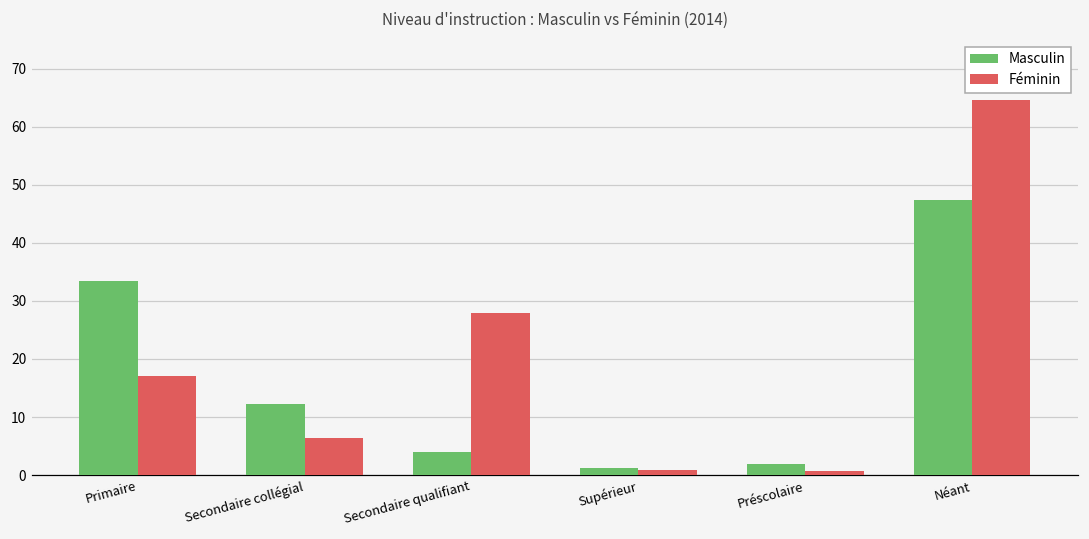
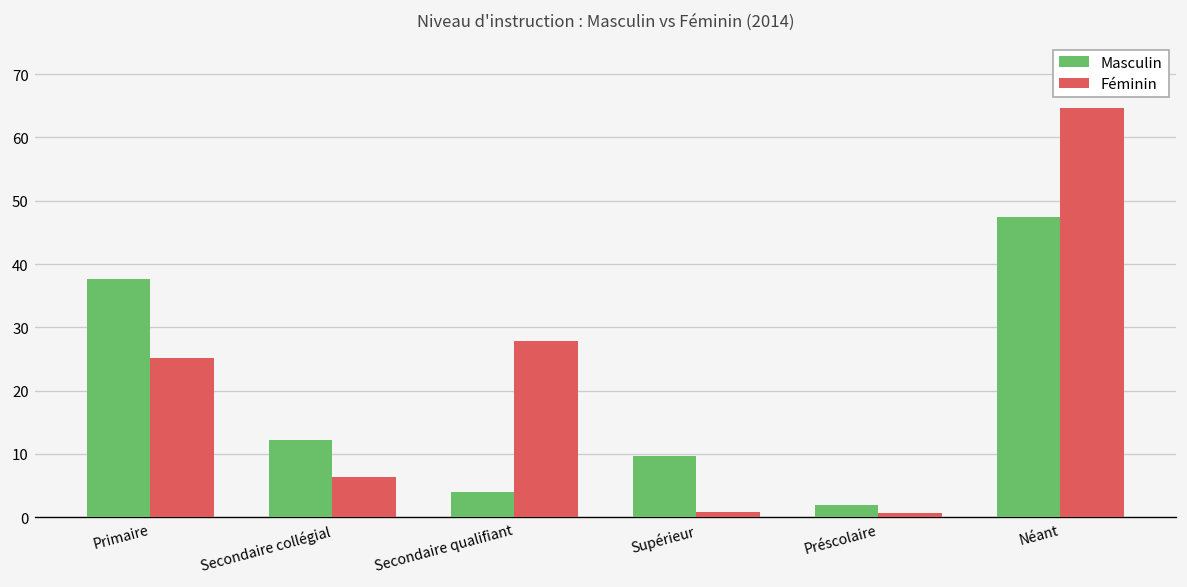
  {
    "Masculin": {
-     "Primaire": 33,
+     "Primaire": 38,
      "Secondaire collégial": 12,
      "Secondaire qualifiant": 4,
-     "Supérieur": 1,
+     "Supérieur": 10,
      "Préscolaire": 2,
      "Néant": 47
    },
    "Féminin": {
-     "Primaire": 17,
+     "Primaire": 25,
      "Secondaire collégial": 6,
      "Secondaire qualifiant": 28,
      "Supérieur": 1,
      "Préscolaire": 1,
      "Néant": 65
    }
  }
